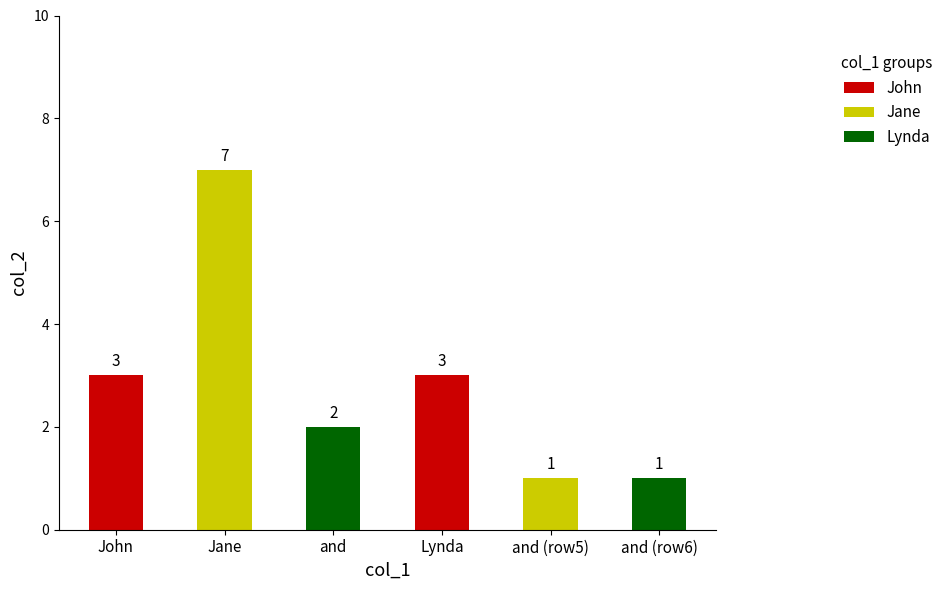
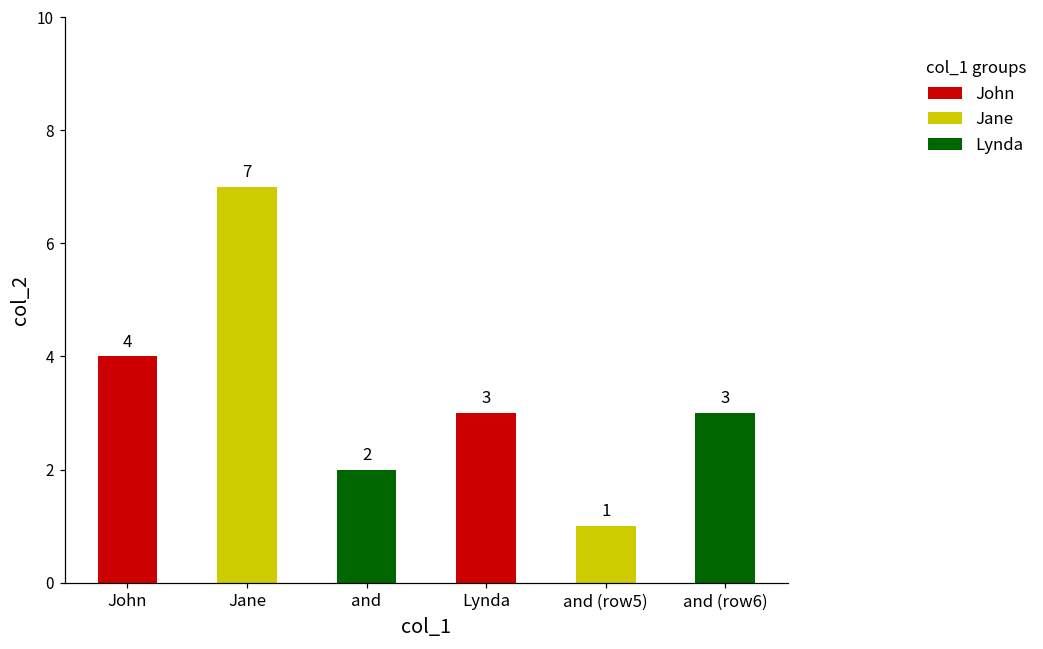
  {
-   "John": 3,
+   "John": 4,
    "Jane": 7,
    "and": 2,
    "Lynda": 3,
    "and (row5)": 1,
-   "and (row6)": 1
+   "and (row6)": 3
  }
